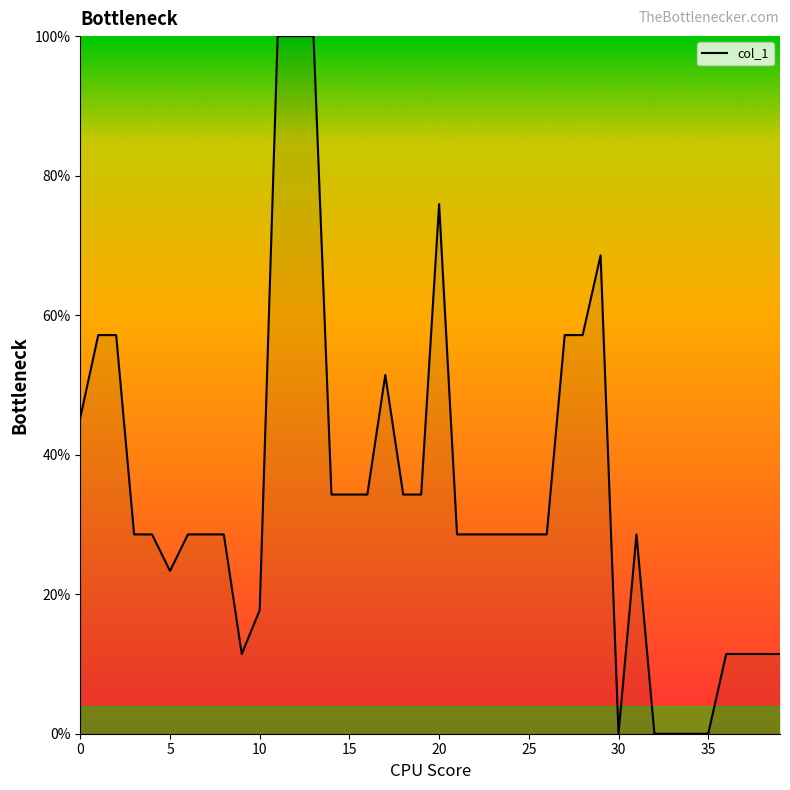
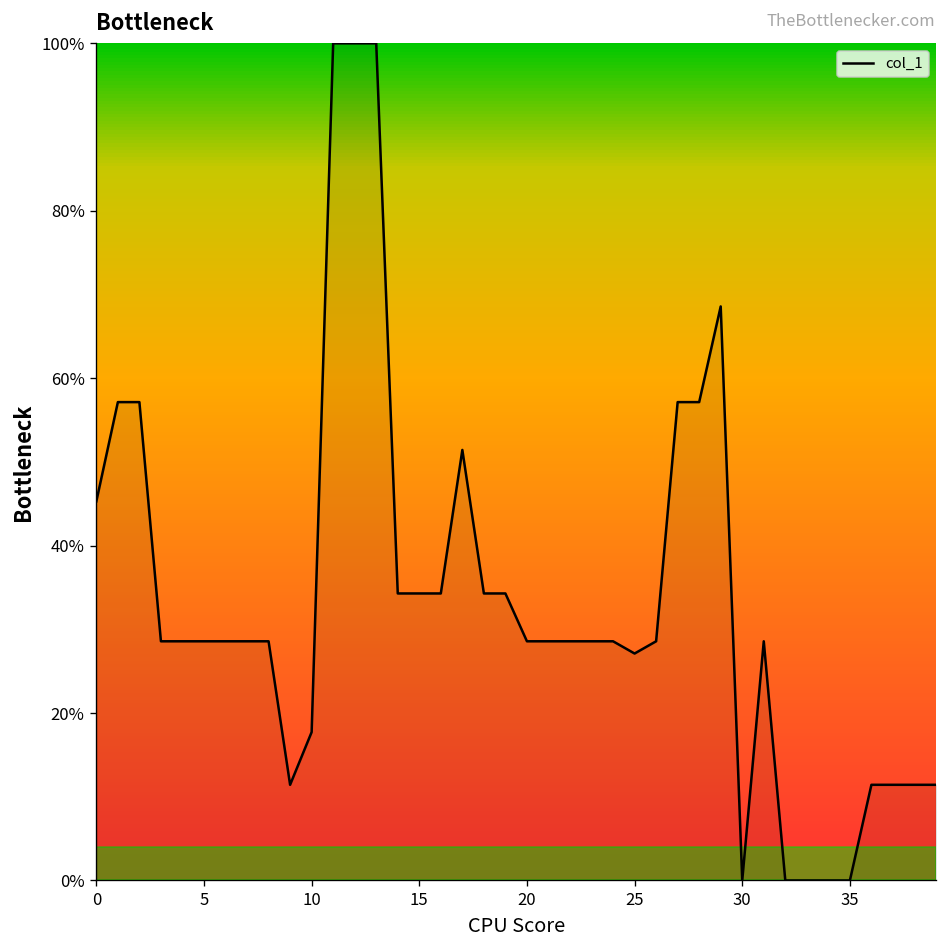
  {
    "0": "45%",
-   "5": "23%",
+   "5": "29%",
    "10": "18%",
    "15": "34%",
-   "20": "76%",
-   "25": "29%"
+   "20": "29%",
+   "25": "27%"
  }
